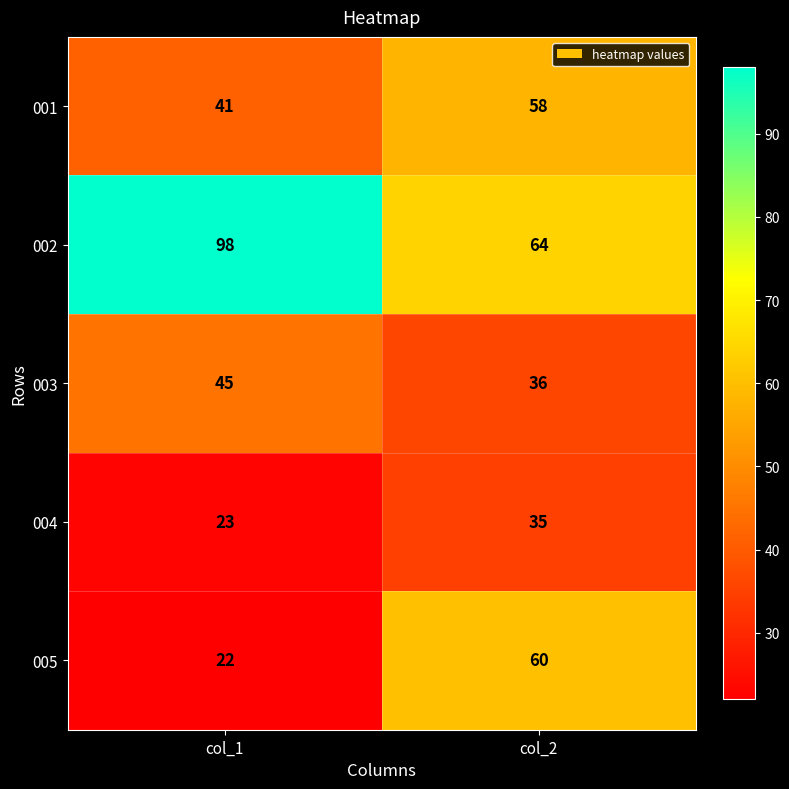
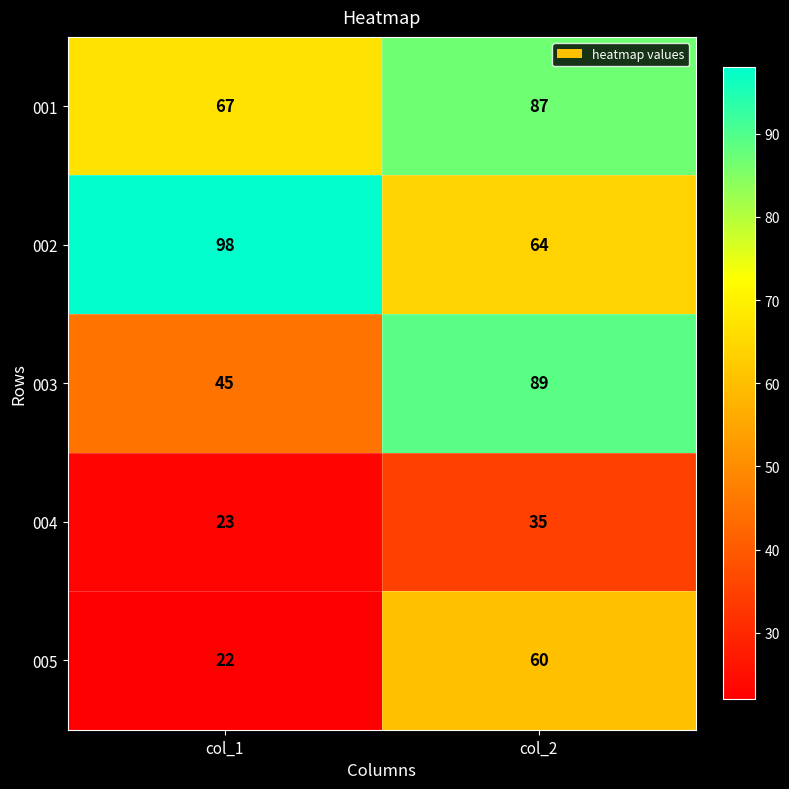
  {
    "001": {
-     "col_1": 41,
-     "col_2": 58
+     "col_1": 67,
+     "col_2": 87
    },
    "002": {
      "col_1": 98,
      "col_2": 64
    },
    "003": {
      "col_1": 45,
-     "col_2": 36
+     "col_2": 89
    },
    "004": {
      "col_1": 23,
      "col_2": 35
    },
    "005": {
      "col_1": 22,
      "col_2": 60
    }
  }
